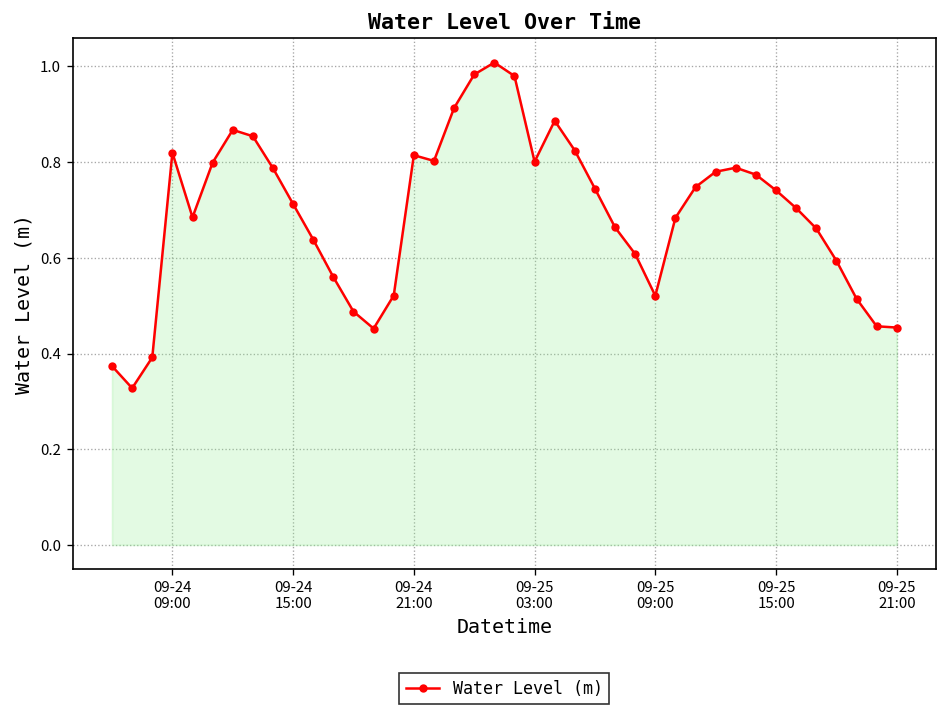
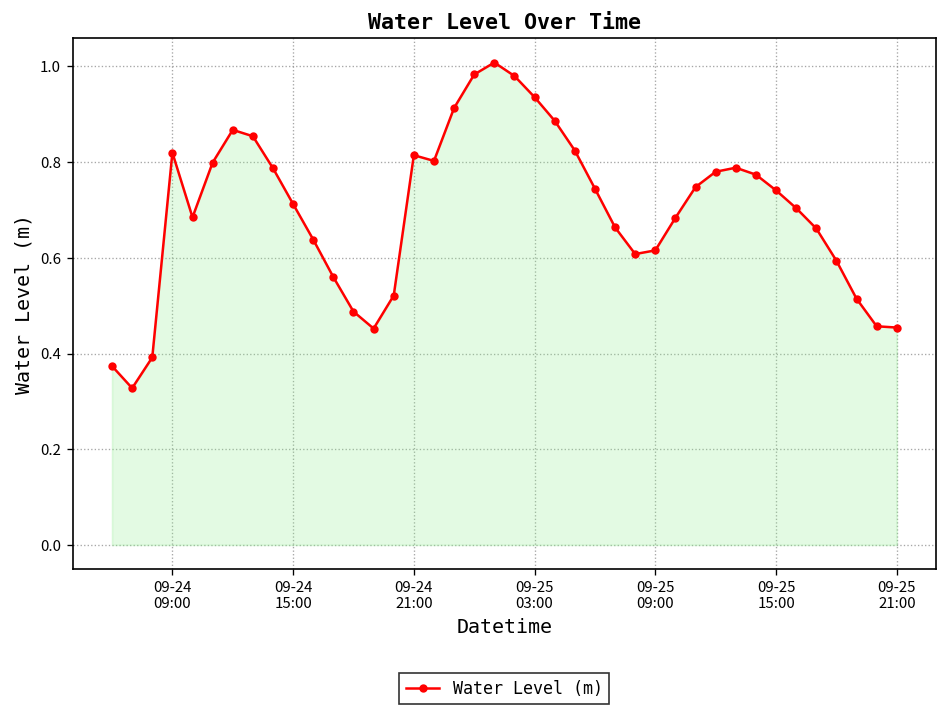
  {
    "09-24 09:00": 0.82,
    "09-24 15:00": 0.71,
    "09-24 21:00": 0.81,
-   "09-25 03:00": 0.80,
-   "09-25 09:00": 0.52,
+   "09-25 03:00": 0.94,
+   "09-25 09:00": 0.62,
    "09-25 15:00": 0.74,
    "09-25 21:00": 0.45
  }
